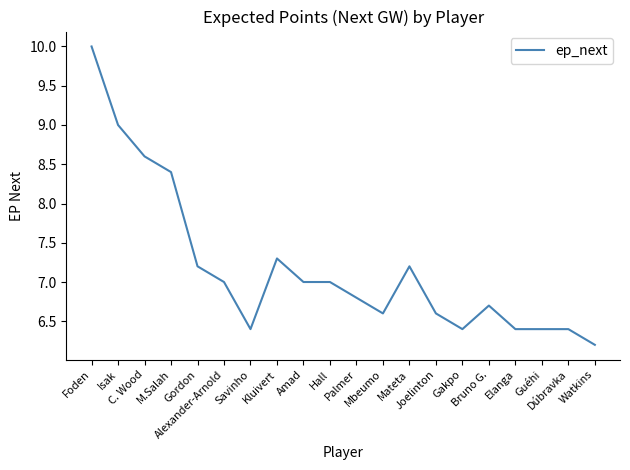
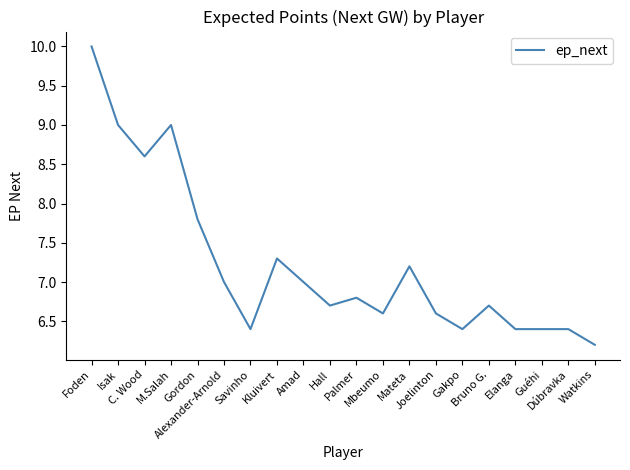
  {
    "Foden": 10.0,
    "Isak": 9.0,
    "C. Wood": 8.6,
-   "M.Salah": 8.4,
-   "Gordon": 7.2,
+   "M.Salah": 9.0,
+   "Gordon": 7.8,
    "Alexander-Arnold": 7.0,
    "Savinho": 6.4,
    "Kluivert": 7.3,
    "Amad": 7.0,
-   "Hall": 7.0,
+   "Hall": 6.7,
    "Palmer": 6.8,
    "Mbeumo": 6.6,
    "Mateta": 7.2,
    "Joelinton": 6.6,
    "Gakpo": 6.4,
    "Bruno G.": 6.7,
    "Elanga": 6.4,
    "Guéhi": 6.4,
    "Dúbravka": 6.4,
    "Watkins": 6.2
  }
